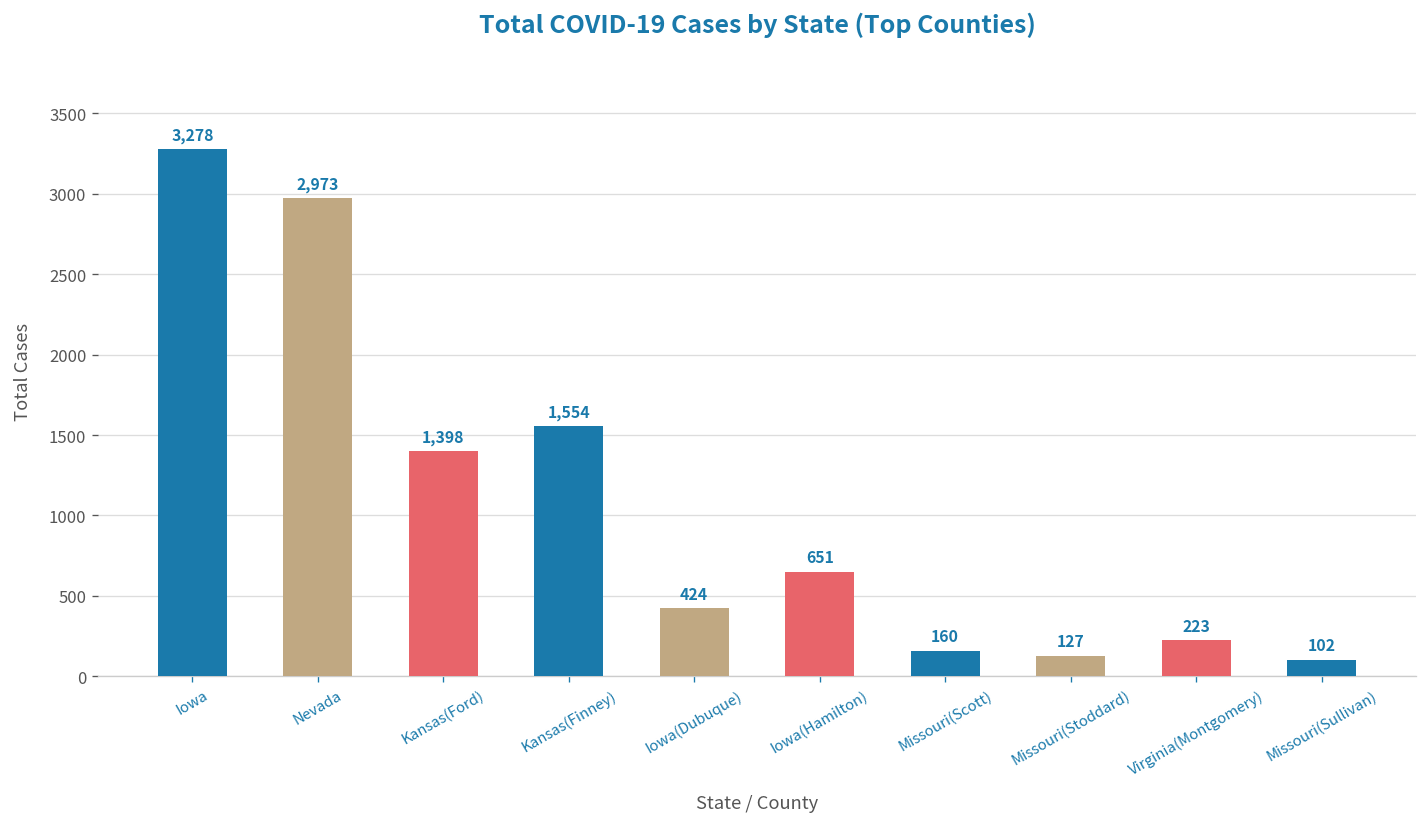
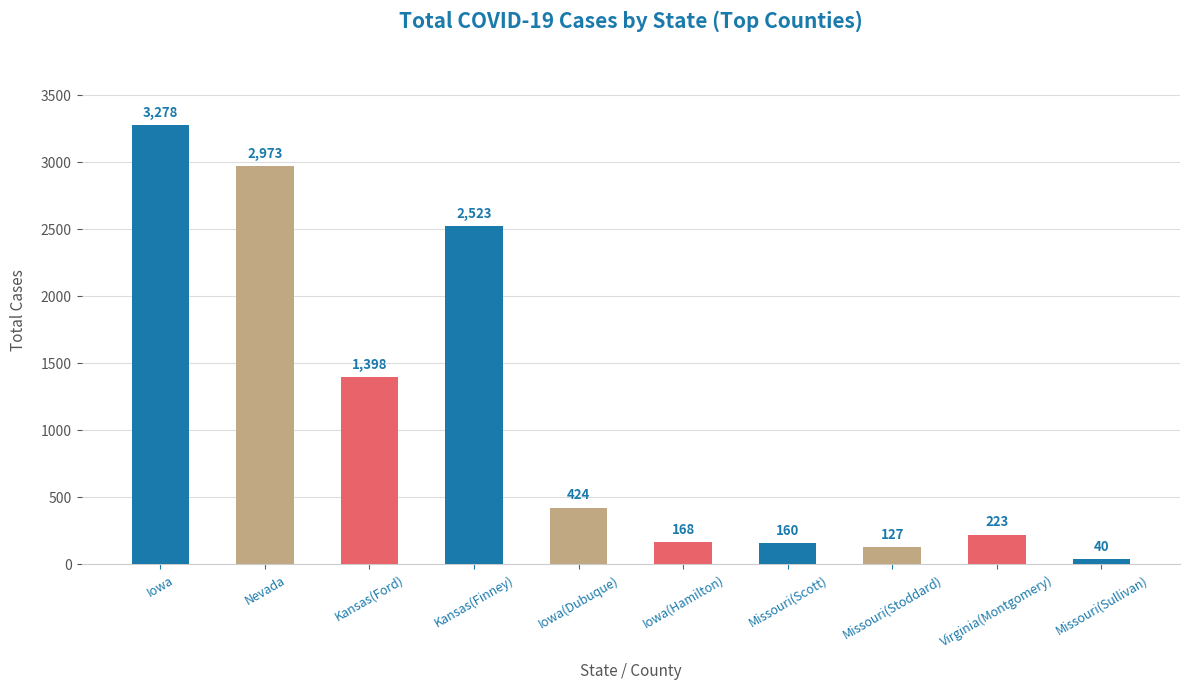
  {
    "Iowa": "3,278",
    "Nevada": "2,973",
    "Kansas(Ford)": "1,398",
-   "Kansas(Finney)": "1,554",
+   "Kansas(Finney)": "2,523",
    "Iowa(Dubuque)": "424",
-   "Iowa(Hamilton)": "651",
+   "Iowa(Hamilton)": "168",
    "Missouri(Scott)": "160",
    "Missouri(Stoddard)": "127",
    "Virginia(Montgomery)": "223",
-   "Missouri(Sullivan)": "102"
+   "Missouri(Sullivan)": "40"
  }
